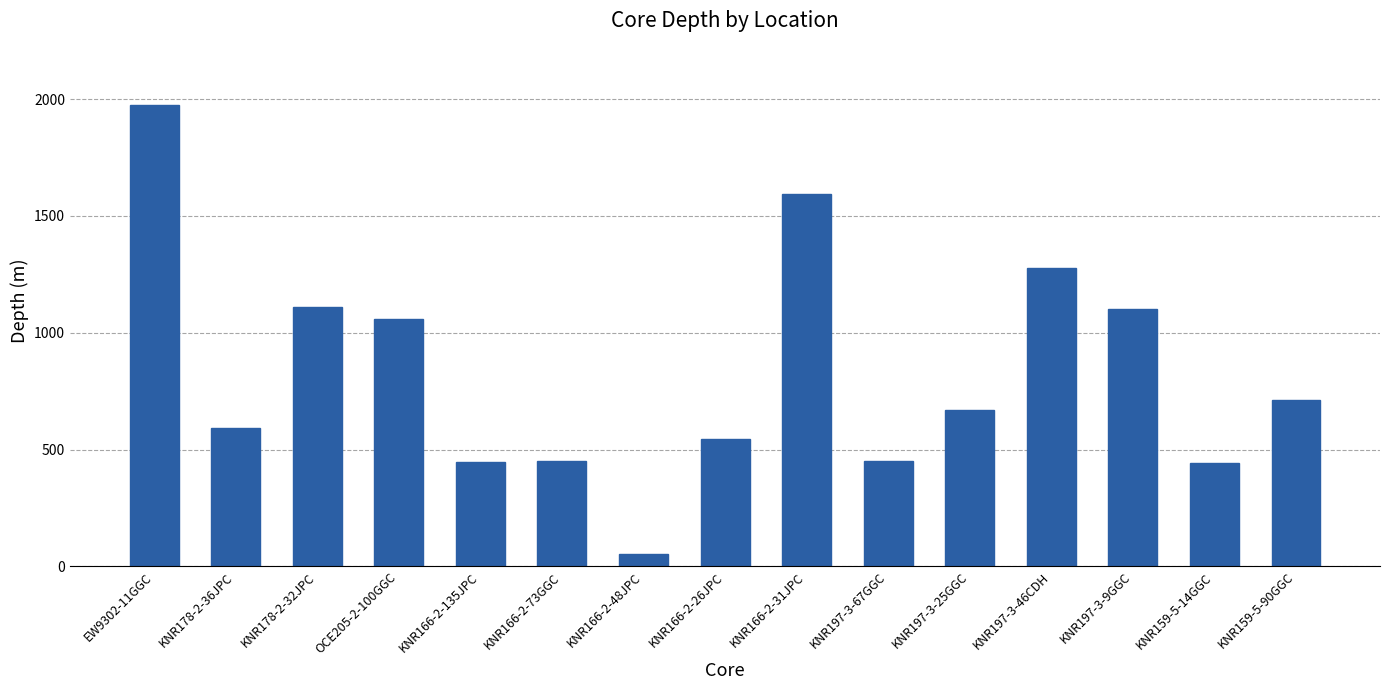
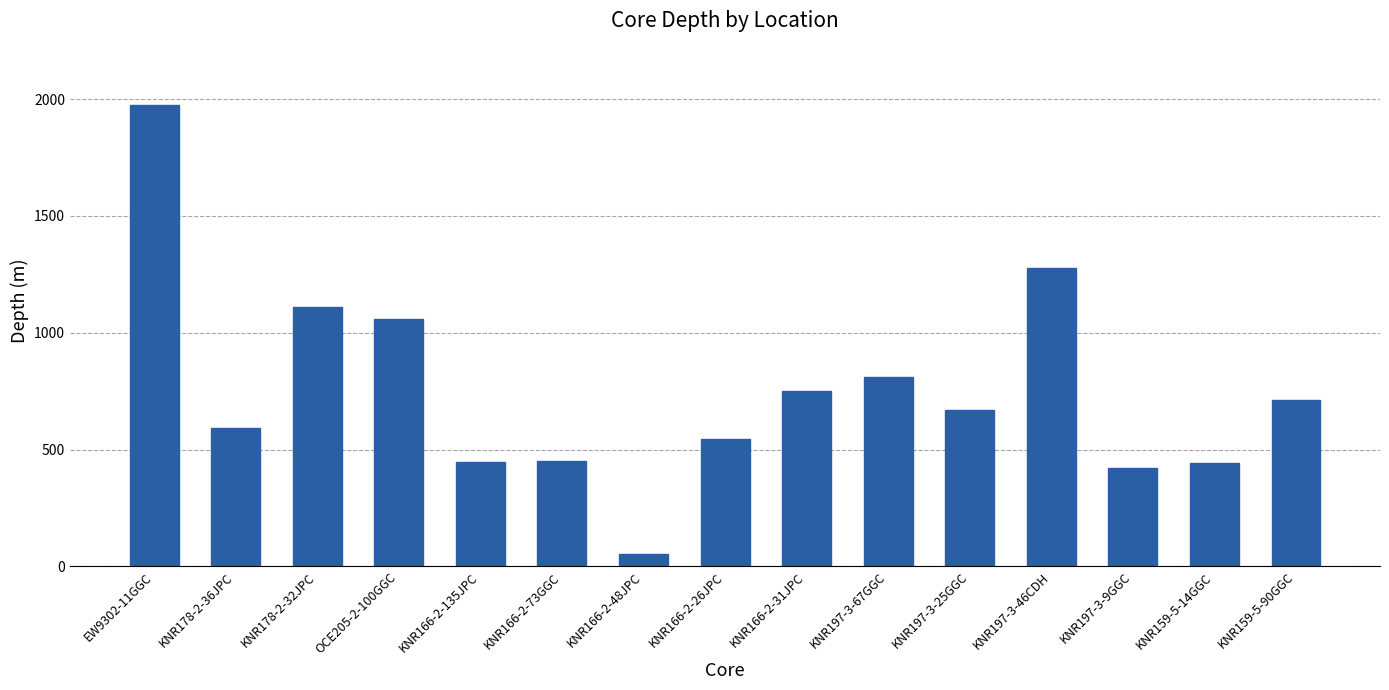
  {
    "EW9302-11GGC": 1980,
    "KNR178-2-36JPC": 590,
    "KNR178-2-32JPC": 1110,
    "OCE205-2-100GGC": 1060,
    "KNR166-2-135JPC": 450,
    "KNR166-2-73GGC": 450,
    "KNR166-2-48JPC": 50,
    "KNR166-2-26JPC": 550,
-   "KNR166-2-31JPC": 1600,
-   "KNR197-3-67GGC": 450,
+   "KNR166-2-31JPC": 750,
+   "KNR197-3-67GGC": 810,
    "KNR197-3-25GGC": 670,
    "KNR197-3-46CDH": 1280,
-   "KNR197-3-9GGC": 1100,
+   "KNR197-3-9GGC": 420,
    "KNR159-5-14GGC": 440,
    "KNR159-5-90GGC": 710
  }
